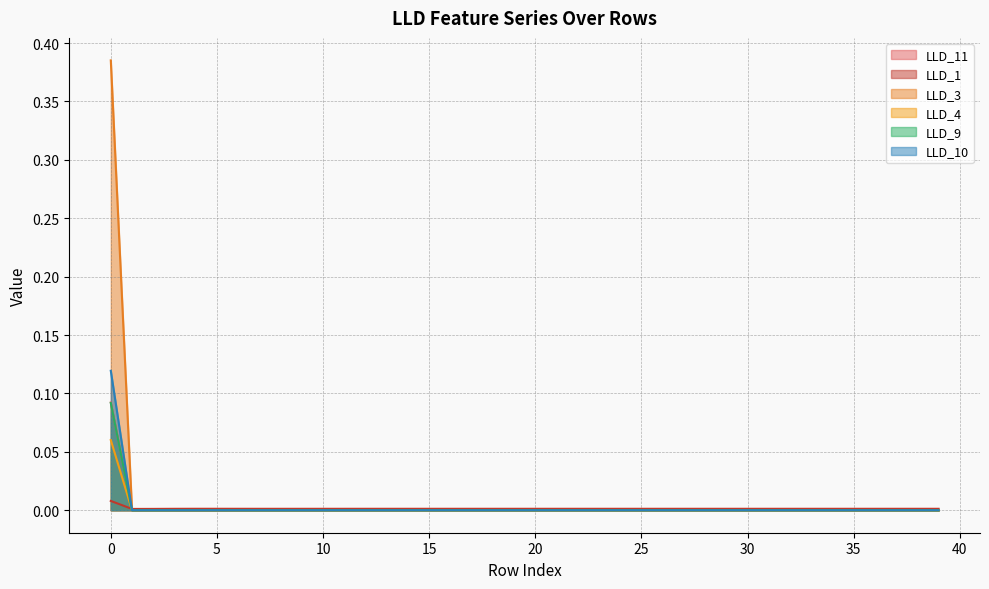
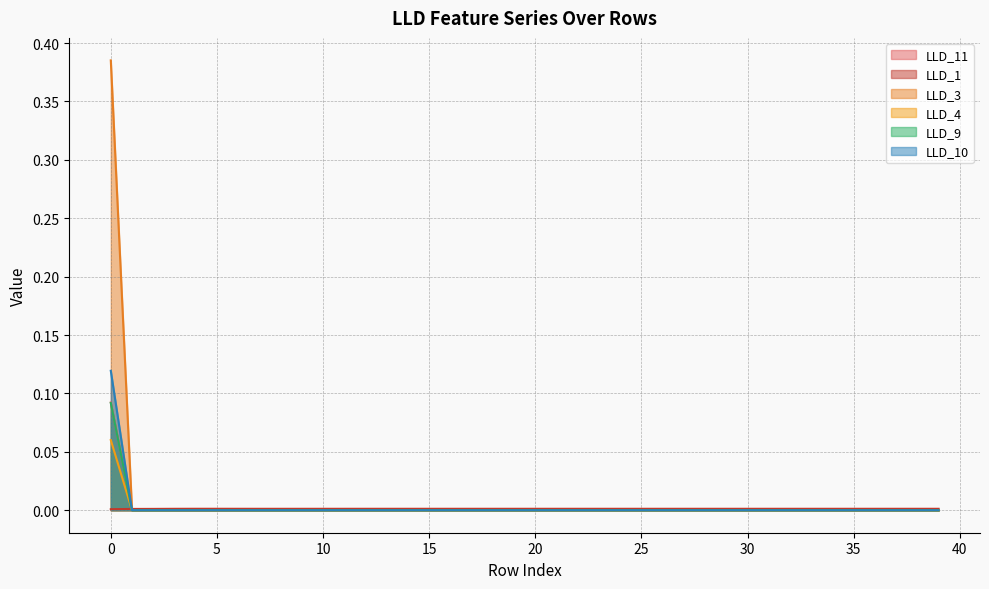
  {
    "LLD_9": {
      "0": 0.092
    },
    "LLD_1": {
-     "0": 0.008
+     "0": 0.001
    },
    "LLD_10": {
      "0": 0.119
    }
  }
